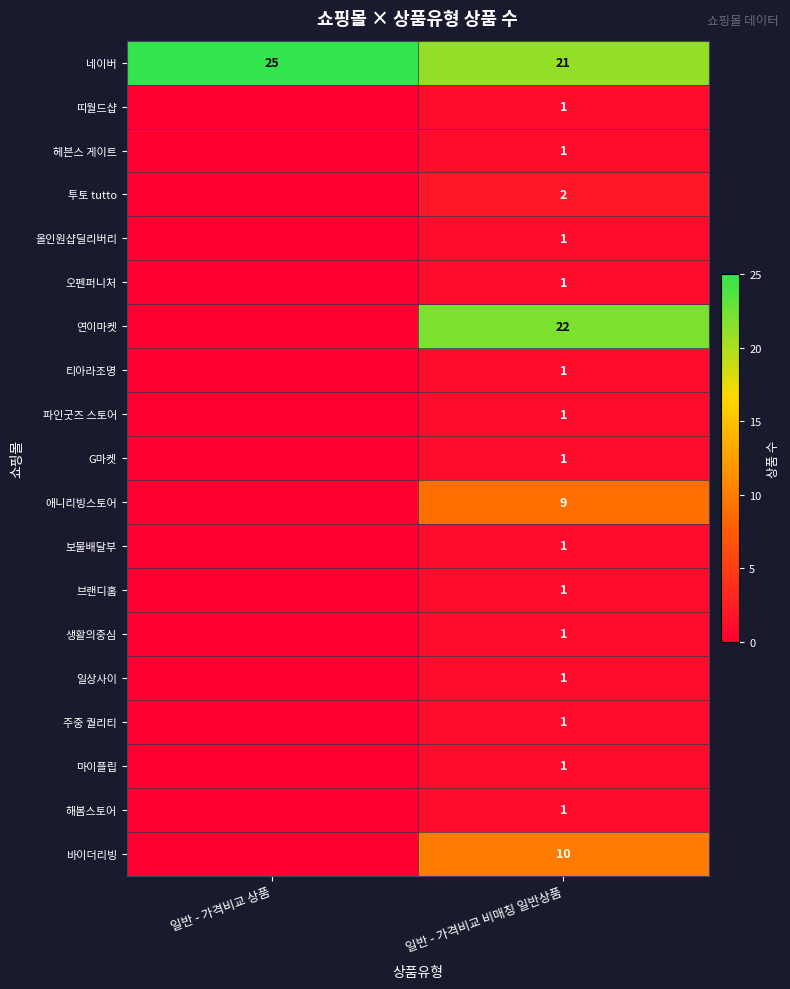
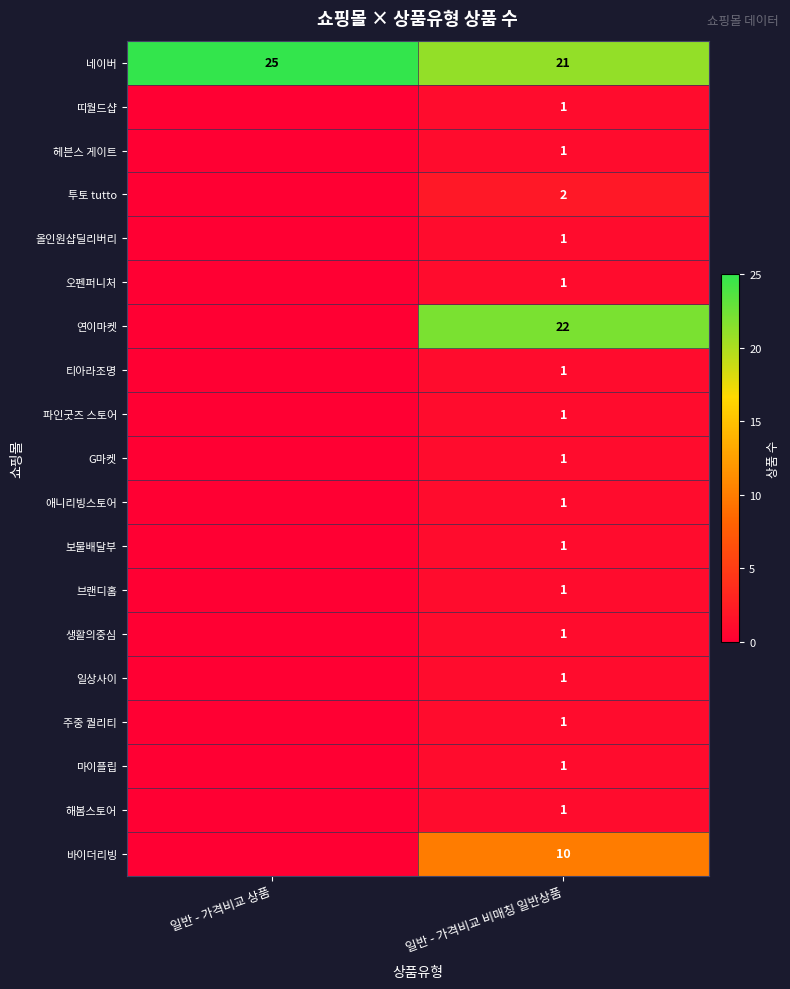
  {
    "네이버": {
      "일반 - 가격비교 상품": 25,
      "일반 - 가격비교 비매칭 일반상품": 21
    },
    "띠월드샵": {
      "일반 - 가격비교 비매칭 일반상품": 1
    },
    "헤븐스 게이트": {
      "일반 - 가격비교 비매칭 일반상품": 1
    },
    "투토 tutto": {
      "일반 - 가격비교 비매칭 일반상품": 2
    },
    "올인원샵딜리버리": {
      "일반 - 가격비교 비매칭 일반상품": 1
    },
    "오펜퍼니처": {
      "일반 - 가격비교 비매칭 일반상품": 1
    },
    "연이마켓": {
      "일반 - 가격비교 비매칭 일반상품": 22
    },
    "티아라조명": {
      "일반 - 가격비교 비매칭 일반상품": 1
    },
    "파인굿즈 스토어": {
      "일반 - 가격비교 비매칭 일반상품": 1
    },
    "G마켓": {
      "일반 - 가격비교 비매칭 일반상품": 1
    },
    "애니리빙스토어": {
-     "일반 - 가격비교 비매칭 일반상품": 9
+     "일반 - 가격비교 비매칭 일반상품": 1
    },
    "보물배달부": {
      "일반 - 가격비교 비매칭 일반상품": 1
    },
    "브랜디홈": {
      "일반 - 가격비교 비매칭 일반상품": 1
    },
    "생활의중심": {
      "일반 - 가격비교 비매칭 일반상품": 1
    },
    "일상사이": {
      "일반 - 가격비교 비매칭 일반상품": 1
    },
    "주중 퀄리티": {
      "일반 - 가격비교 비매칭 일반상품": 1
    },
    "마이플립": {
      "일반 - 가격비교 비매칭 일반상품": 1
    },
    "해봄스토어": {
      "일반 - 가격비교 비매칭 일반상품": 1
    },
    "바이더리빙": {
      "일반 - 가격비교 비매칭 일반상품": 10
    }
  }
